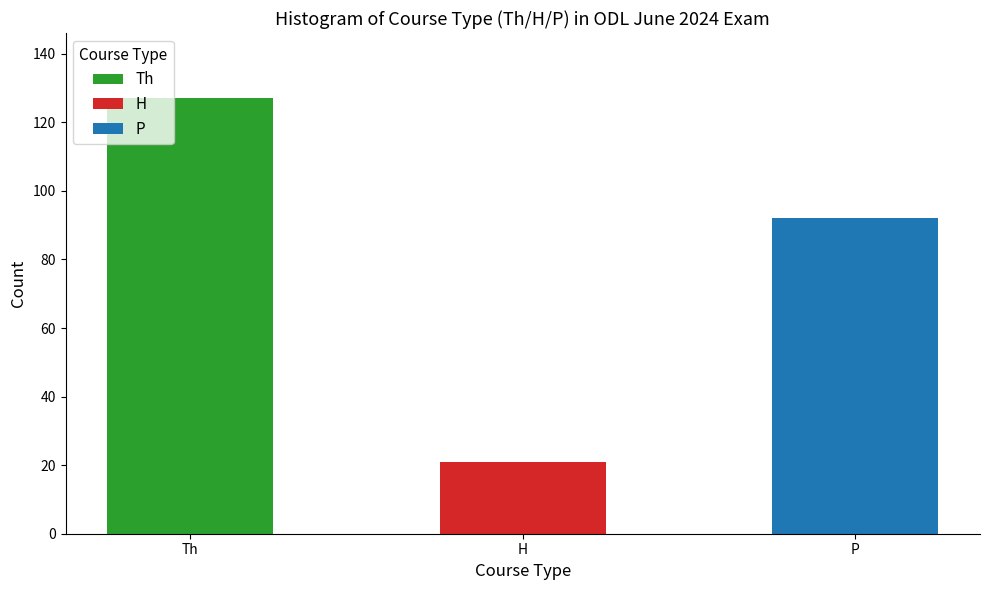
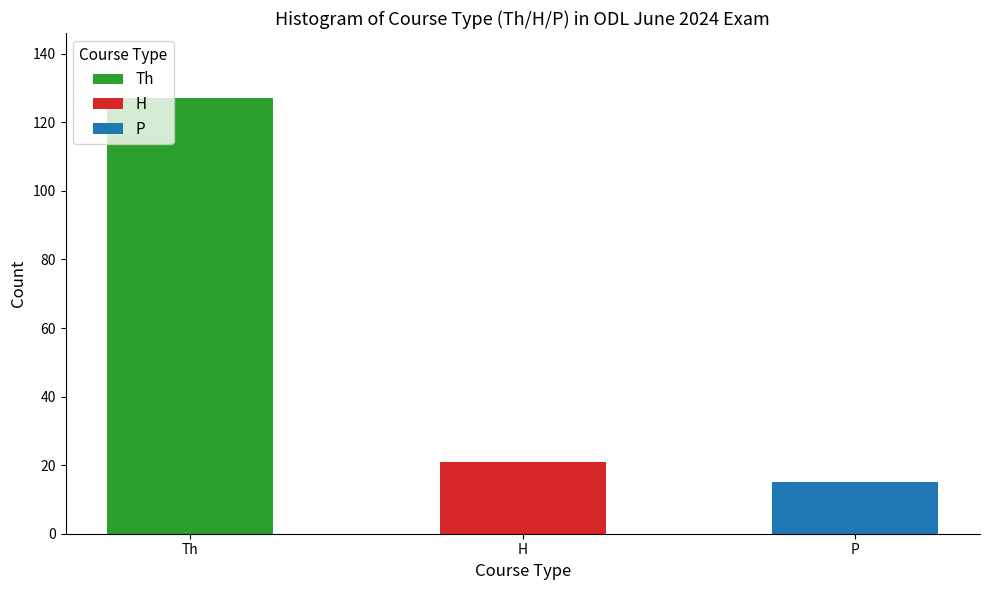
  {
    "Th": 127,
    "H": 21,
-   "P": 92
+   "P": 15
  }
